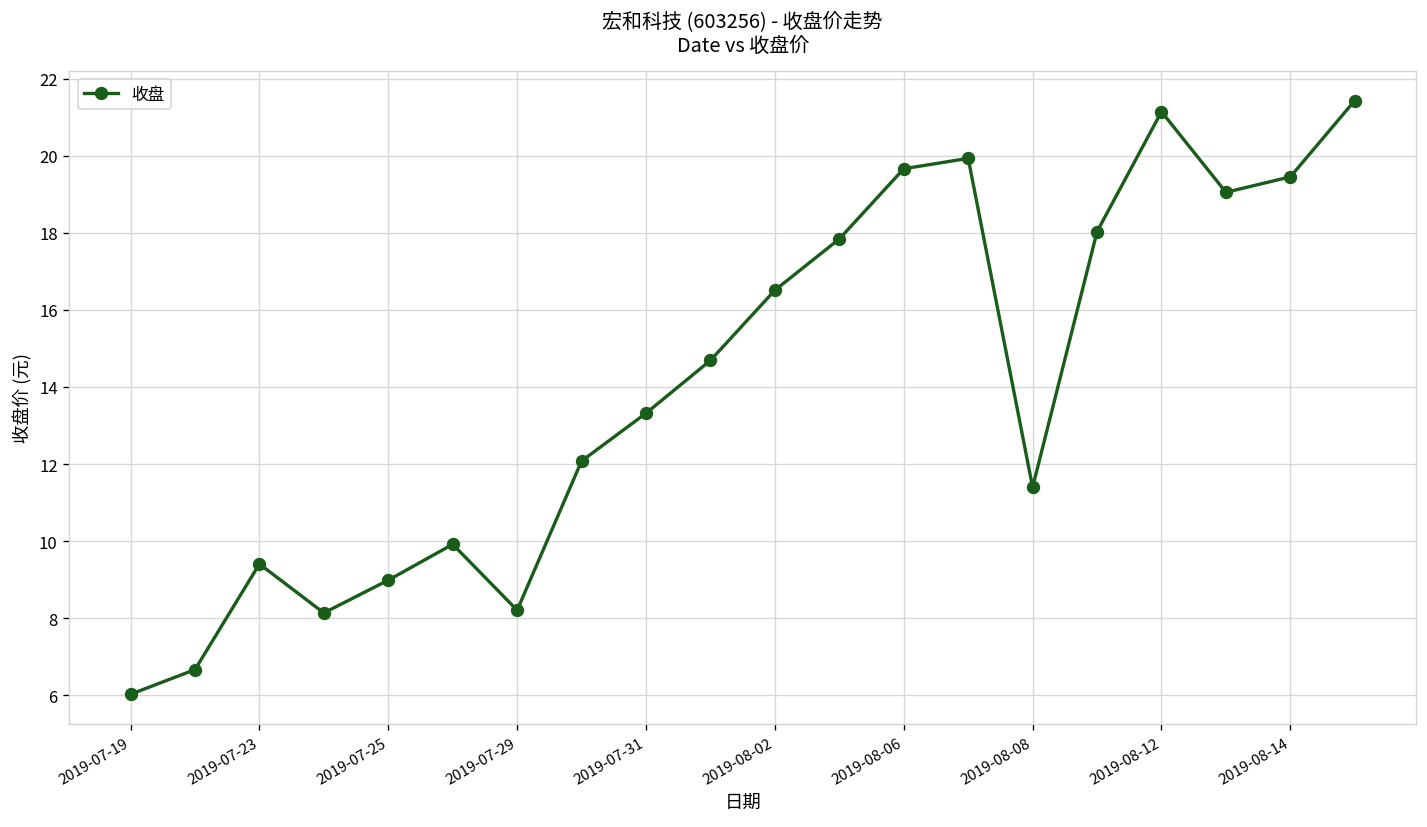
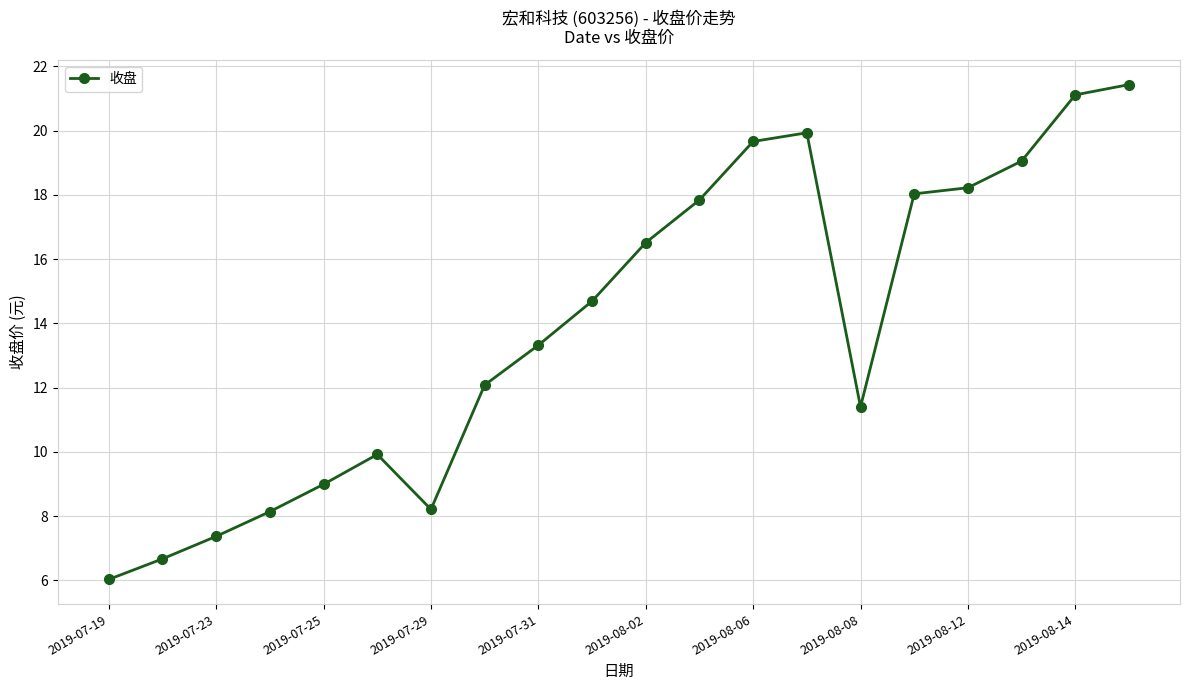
  {
    "2019-07-19": 6.0,
-   "2019-07-23": 9.4,
+   "2019-07-23": 7.4,
    "2019-07-25": 9.0,
    "2019-07-29": 8.2,
    "2019-07-31": 13.3,
    "2019-08-02": 16.5,
    "2019-08-06": 19.7,
    "2019-08-08": 11.4,
-   "2019-08-12": 21.1,
-   "2019-08-14": 19.5
+   "2019-08-12": 18.2,
+   "2019-08-14": 21.1
  }
